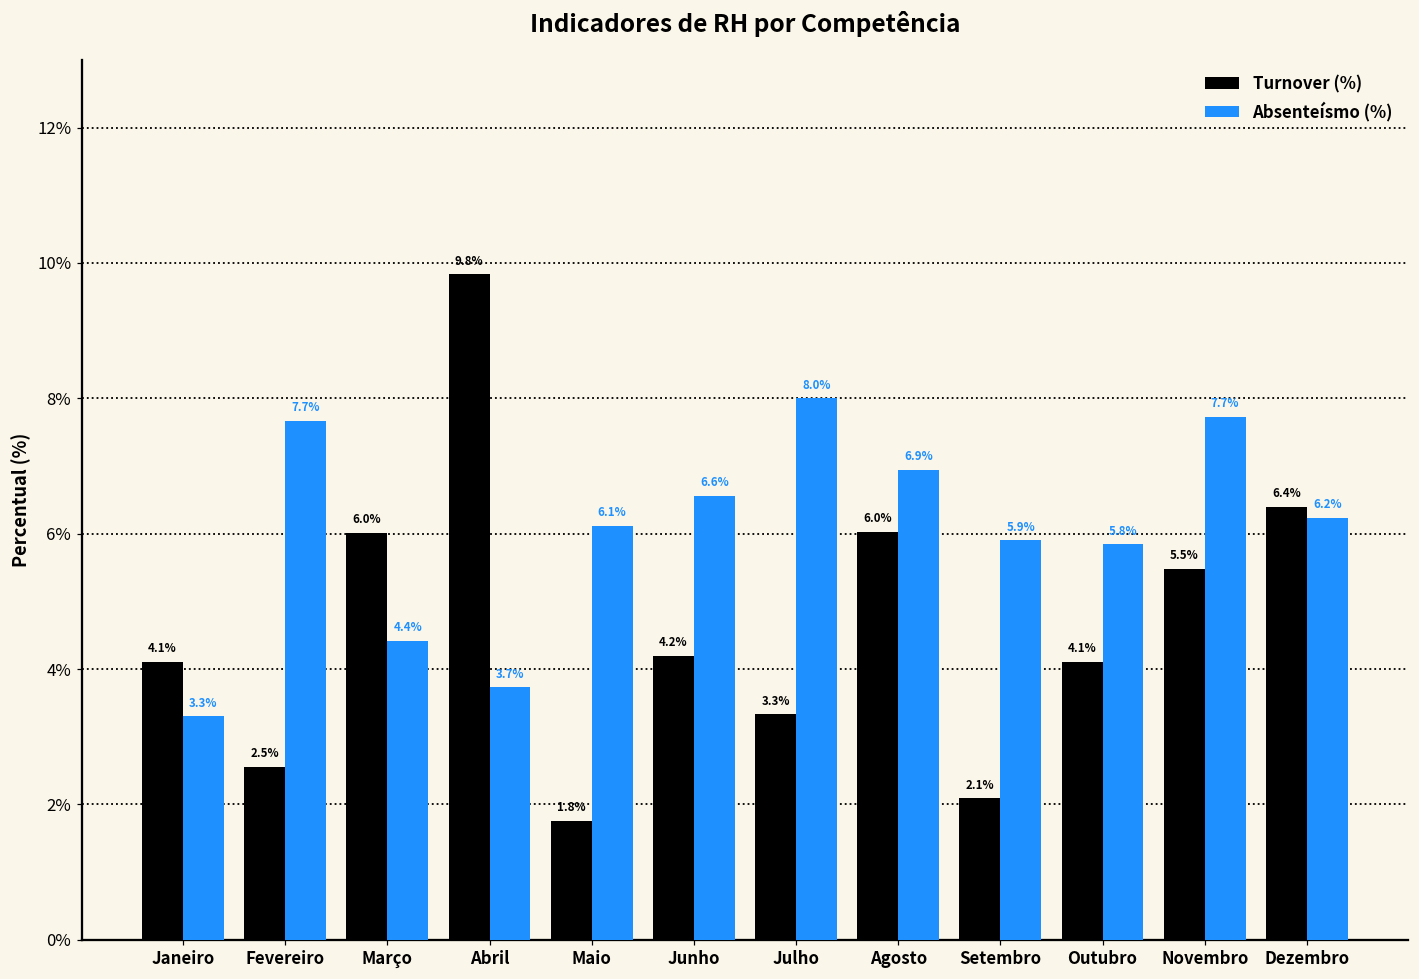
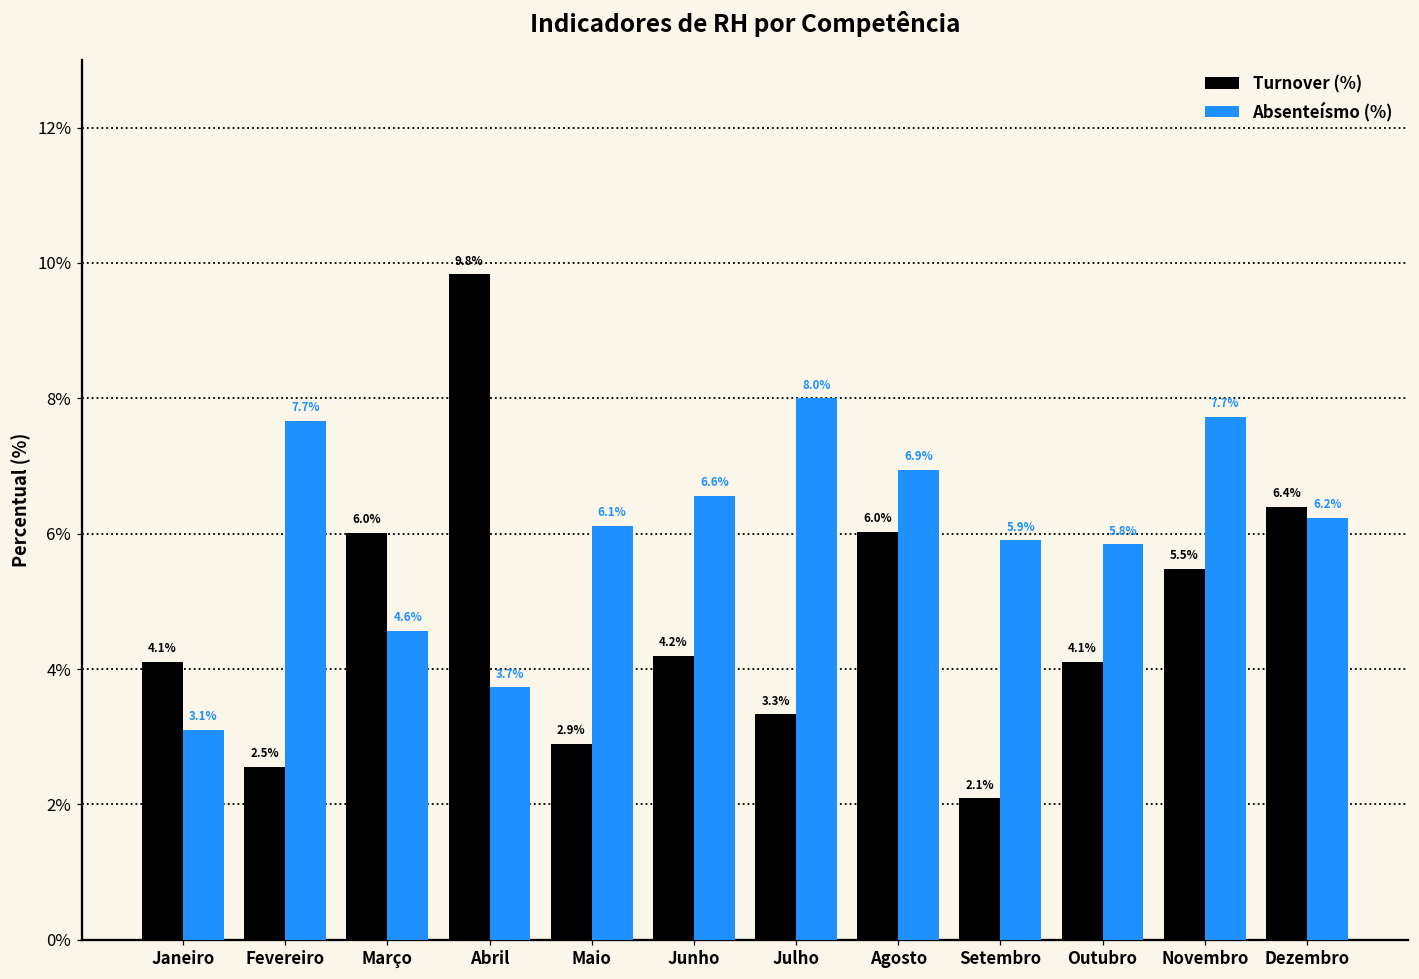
  {
    "Turnover (%)": {
      "Janeiro": "4.1%",
      "Fevereiro": "2.5%",
      "Março": "6.0%",
      "Abril": "9.8%",
-     "Maio": "1.8%",
+     "Maio": "2.9%",
      "Junho": "4.2%",
      "Julho": "3.3%",
      "Agosto": "6.0%",
      "Setembro": "2.1%",
      "Outubro": "4.1%",
      "Novembro": "5.5%",
      "Dezembro": "6.4%"
    },
    "Absenteísmo (%)": {
-     "Janeiro": "3.3%",
+     "Janeiro": "3.1%",
      "Fevereiro": "7.7%",
-     "Março": "4.4%",
+     "Março": "4.6%",
      "Abril": "3.7%",
      "Maio": "6.1%",
      "Junho": "6.6%",
      "Julho": "8.0%",
      "Agosto": "6.9%",
      "Setembro": "5.9%",
      "Outubro": "5.8%",
      "Novembro": "7.7%",
      "Dezembro": "6.2%"
    }
  }
